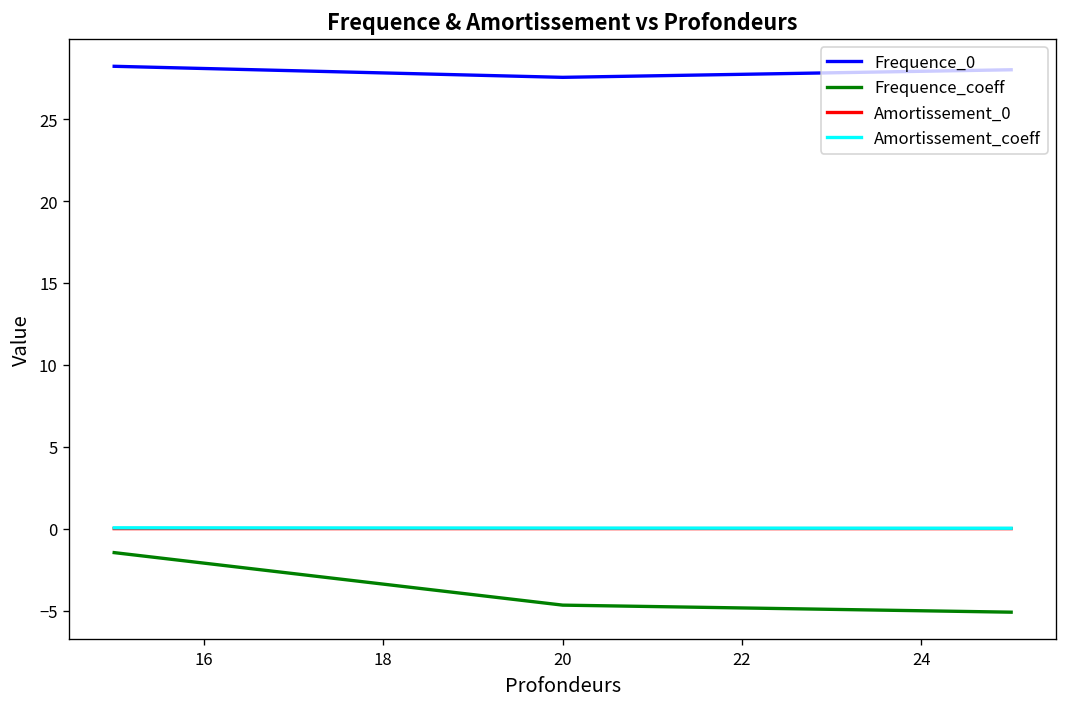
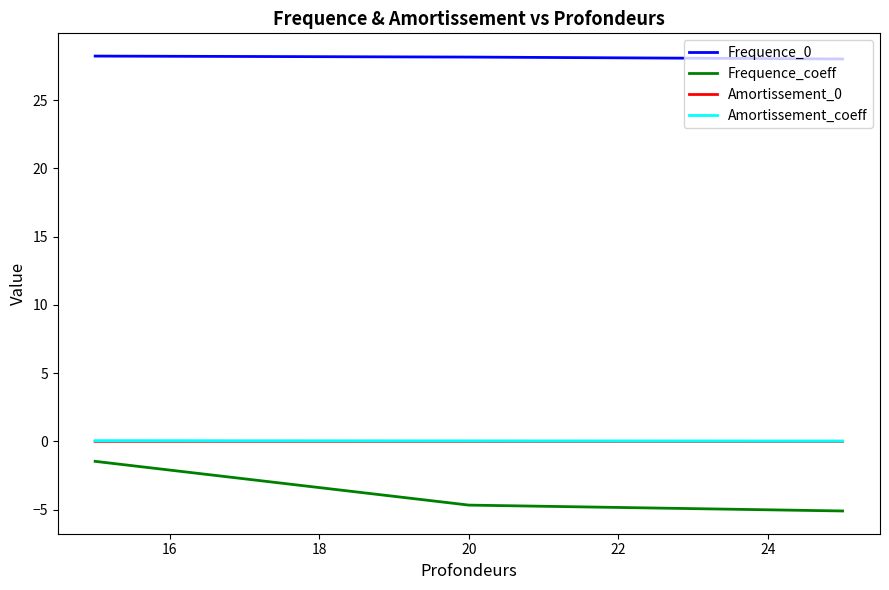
  {
    "Frequence_0": {
-     "20": 27.6
+     "20": 28.2
    },
    "Frequence_coeff": {
      "20": -4.7
    },
    "Amortissement_coeff": {
      "20": 0.0
    }
  }
